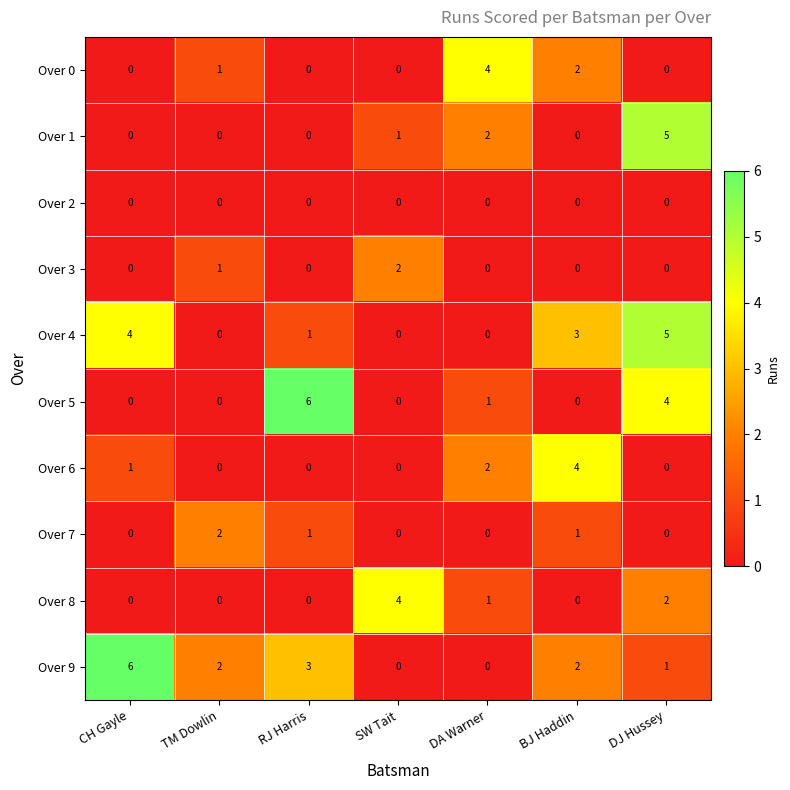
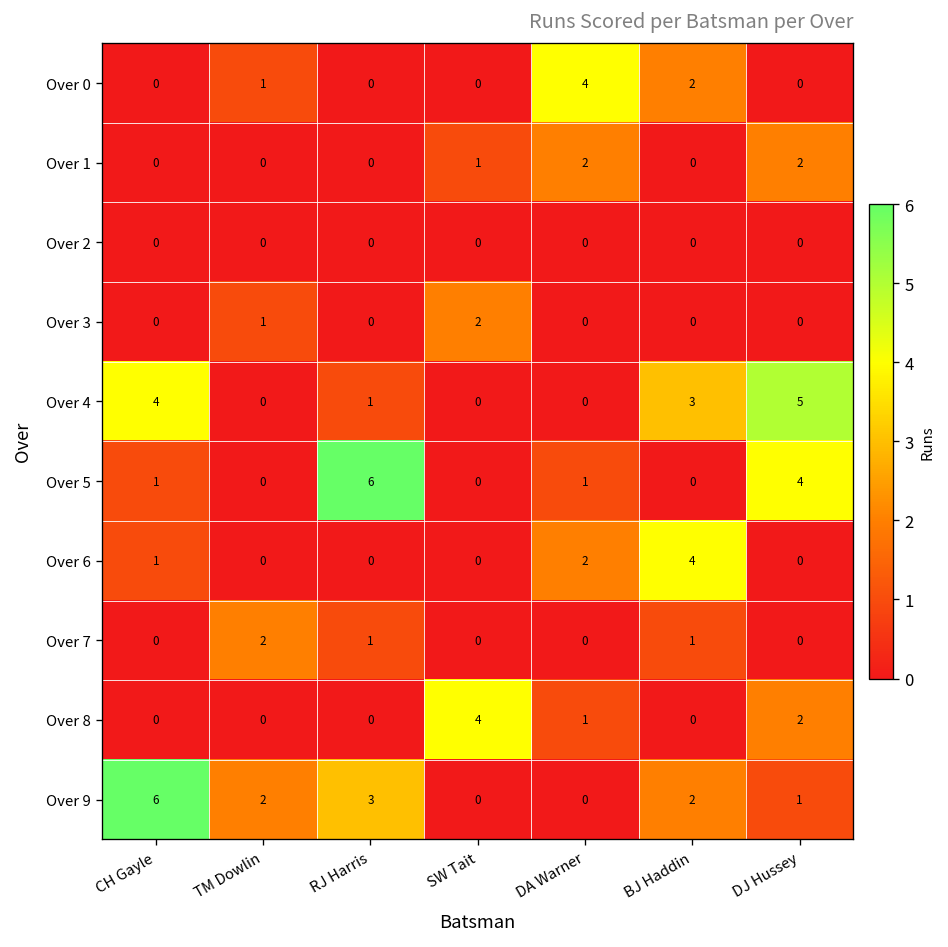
  {
    "Over 0": {
      "CH Gayle": 0,
      "TM Dowlin": 1,
      "RJ Harris": 0,
      "SW Tait": 0,
      "DA Warner": 4,
      "BJ Haddin": 2,
      "DJ Hussey": 0
    },
    "Over 1": {
      "CH Gayle": 0,
      "TM Dowlin": 0,
      "RJ Harris": 0,
      "SW Tait": 1,
      "DA Warner": 2,
      "BJ Haddin": 0,
-     "DJ Hussey": 5
+     "DJ Hussey": 2
    },
    "Over 2": {
      "CH Gayle": 0,
      "TM Dowlin": 0,
      "RJ Harris": 0,
      "SW Tait": 0,
      "DA Warner": 0,
      "BJ Haddin": 0,
      "DJ Hussey": 0
    },
    "Over 3": {
      "CH Gayle": 0,
      "TM Dowlin": 1,
      "RJ Harris": 0,
      "SW Tait": 2,
      "DA Warner": 0,
      "BJ Haddin": 0,
      "DJ Hussey": 0
    },
    "Over 4": {
      "CH Gayle": 4,
      "TM Dowlin": 0,
      "RJ Harris": 1,
      "SW Tait": 0,
      "DA Warner": 0,
      "BJ Haddin": 3,
      "DJ Hussey": 5
    },
    "Over 5": {
-     "CH Gayle": 0,
+     "CH Gayle": 1,
      "TM Dowlin": 0,
      "RJ Harris": 6,
      "SW Tait": 0,
      "DA Warner": 1,
      "BJ Haddin": 0,
      "DJ Hussey": 4
    },
    "Over 6": {
      "CH Gayle": 1,
      "TM Dowlin": 0,
      "RJ Harris": 0,
      "SW Tait": 0,
      "DA Warner": 2,
      "BJ Haddin": 4,
      "DJ Hussey": 0
    },
    "Over 7": {
      "CH Gayle": 0,
      "TM Dowlin": 2,
      "RJ Harris": 1,
      "SW Tait": 0,
      "DA Warner": 0,
      "BJ Haddin": 1,
      "DJ Hussey": 0
    },
    "Over 8": {
      "CH Gayle": 0,
      "TM Dowlin": 0,
      "RJ Harris": 0,
      "SW Tait": 4,
      "DA Warner": 1,
      "BJ Haddin": 0,
      "DJ Hussey": 2
    },
    "Over 9": {
      "CH Gayle": 6,
      "TM Dowlin": 2,
      "RJ Harris": 3,
      "SW Tait": 0,
      "DA Warner": 0,
      "BJ Haddin": 2,
      "DJ Hussey": 1
    }
  }
